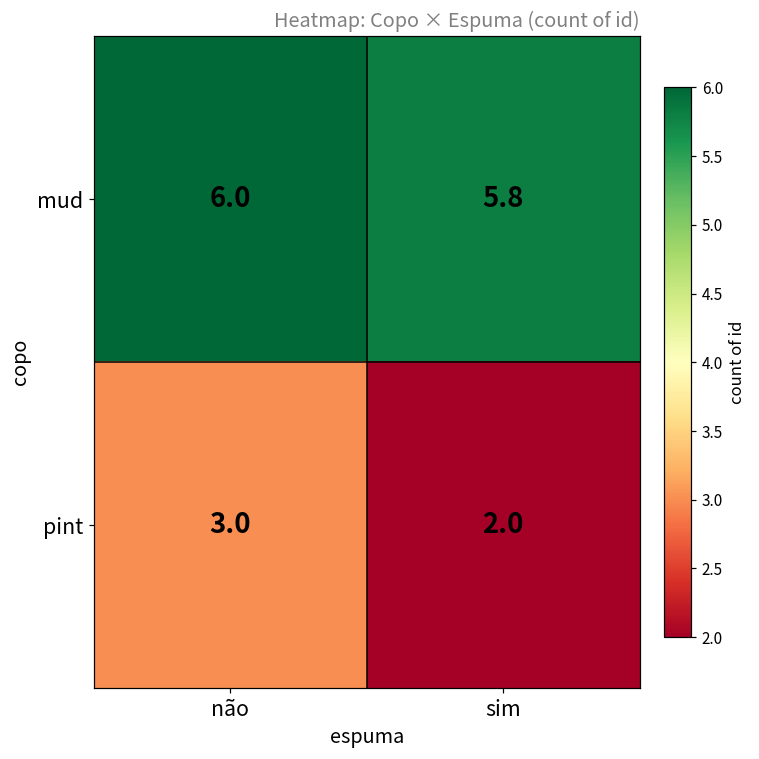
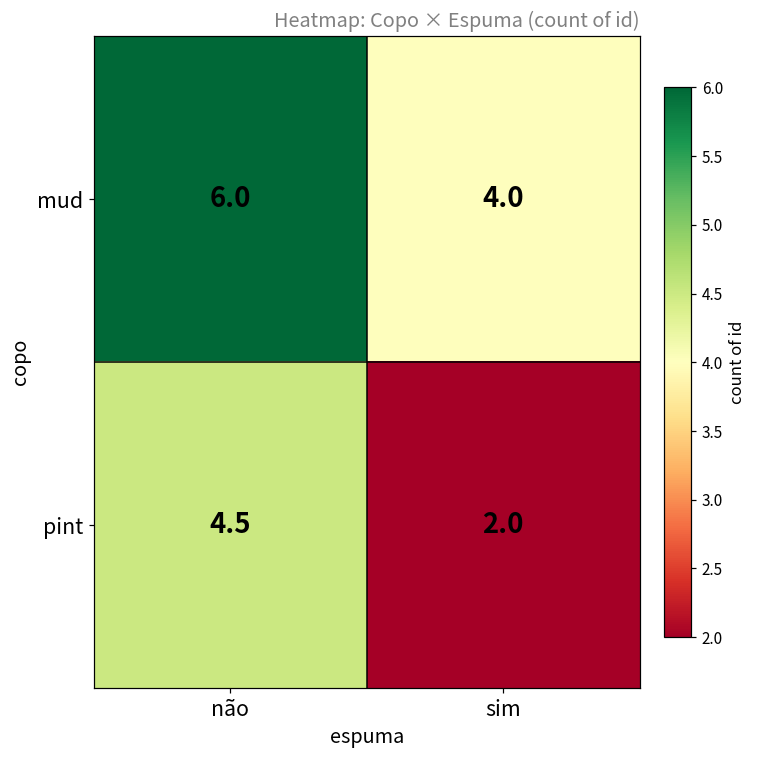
  {
    "mud": {
      "não": 6.0,
-     "sim": 5.8
+     "sim": 4.0
    },
    "pint": {
-     "não": 3.0,
+     "não": 4.5,
      "sim": 2.0
    }
  }
